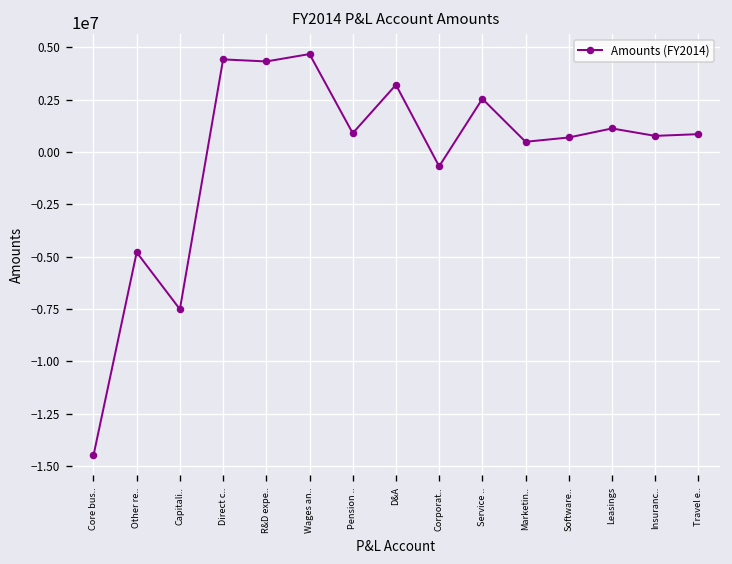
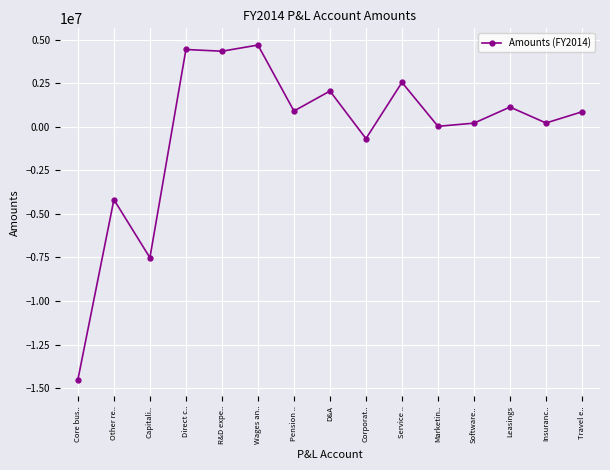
  {
    "Core bus..": -14500000,
-   "Other re..": -4800000,
+   "Other re..": -4200000,
    "Capitali..": -7500000,
    "Direct c..": 4400000,
    "R&D expe..": 4300000,
    "Wages an..": 4700000,
    "Pension ..": 900000,
-   "D&A": 3200000,
+   "D&A": 2000000,
    "Corporat..": -700000,
    "Service ..": 2500000,
-   "Marketin..": 500000,
-   "Software..": 700000,
+   "Marketin..": 0,
+   "Software..": 200000,
    "Leasings": 1100000,
-   "Insuranc..": 800000,
+   "Insuranc..": 200000,
    "Travel e..": 900000
  }
